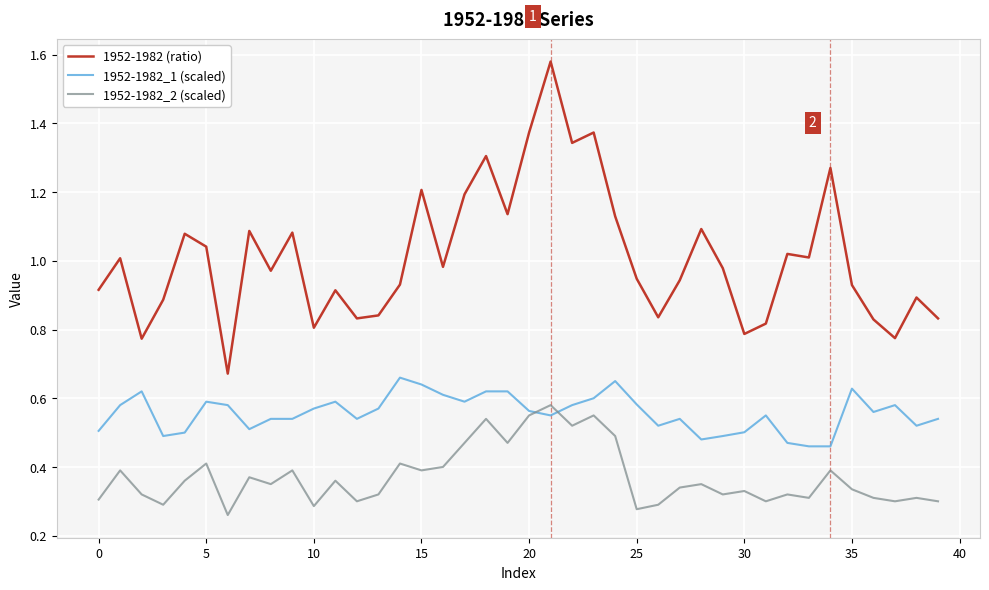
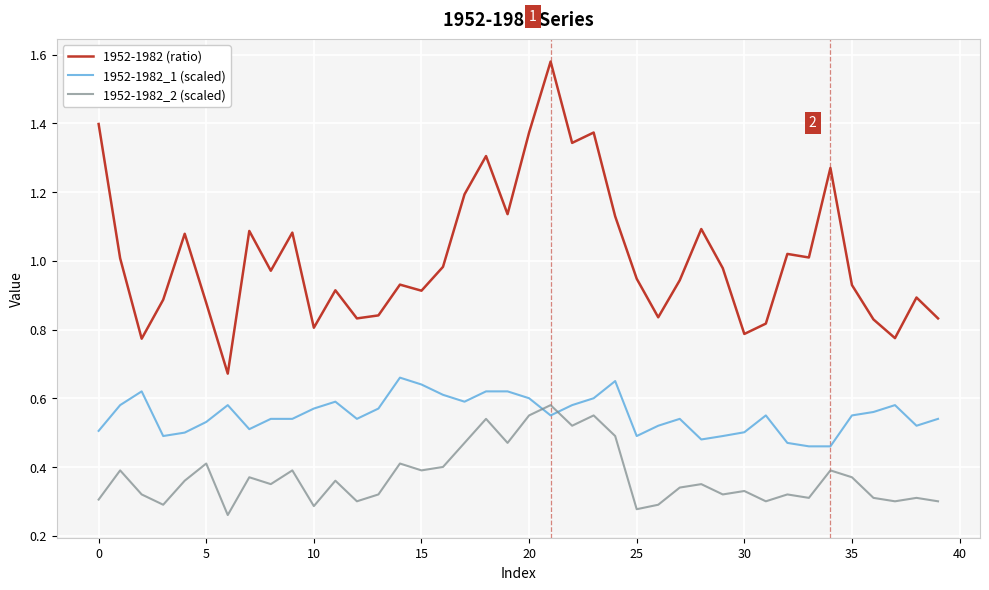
  {
    "1952-1982 (ratio)": {
-     "0": 0.92,
-     "5": 1.04,
+     "0": 1.40,
+     "5": 0.88,
      "10": 0.81,
-     "15": 1.21,
+     "15": 0.91,
      "20": 1.37,
      "25": 0.95,
      "30": 0.79,
      "35": 0.93
    },
    "1952-1982_1 (scaled)": {
      "0": 0.51,
-     "5": 0.59,
+     "5": 0.53,
      "10": 0.57,
      "15": 0.64,
-     "20": 0.56,
-     "25": 0.58,
+     "20": 0.60,
+     "25": 0.49,
      "30": 0.50,
-     "35": 0.63
+     "35": 0.55
    },
    "1952-1982_2 (scaled)": {
      "0": 0.31,
      "5": 0.41,
      "10": 0.29,
      "15": 0.39,
      "20": 0.55,
      "25": 0.28,
      "30": 0.33,
-     "35": 0.34
+     "35": 0.37
    }
  }
